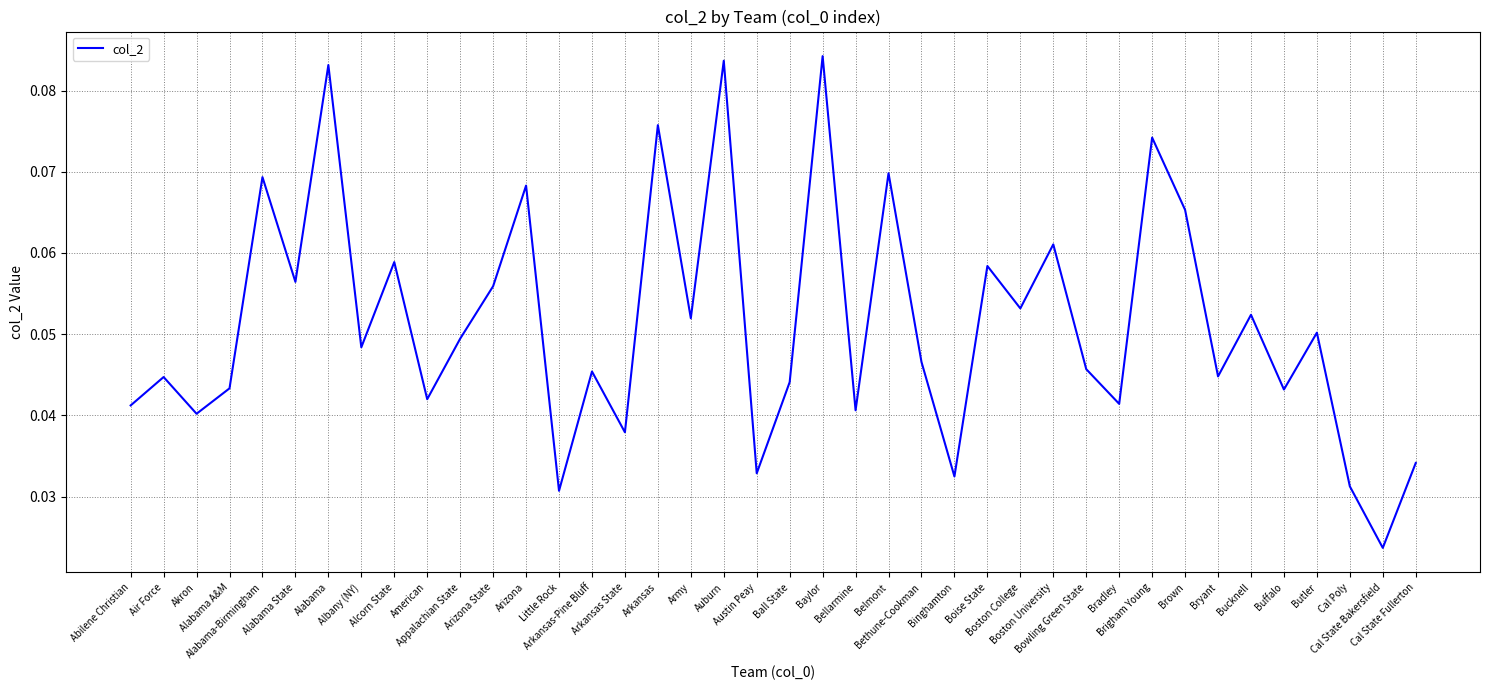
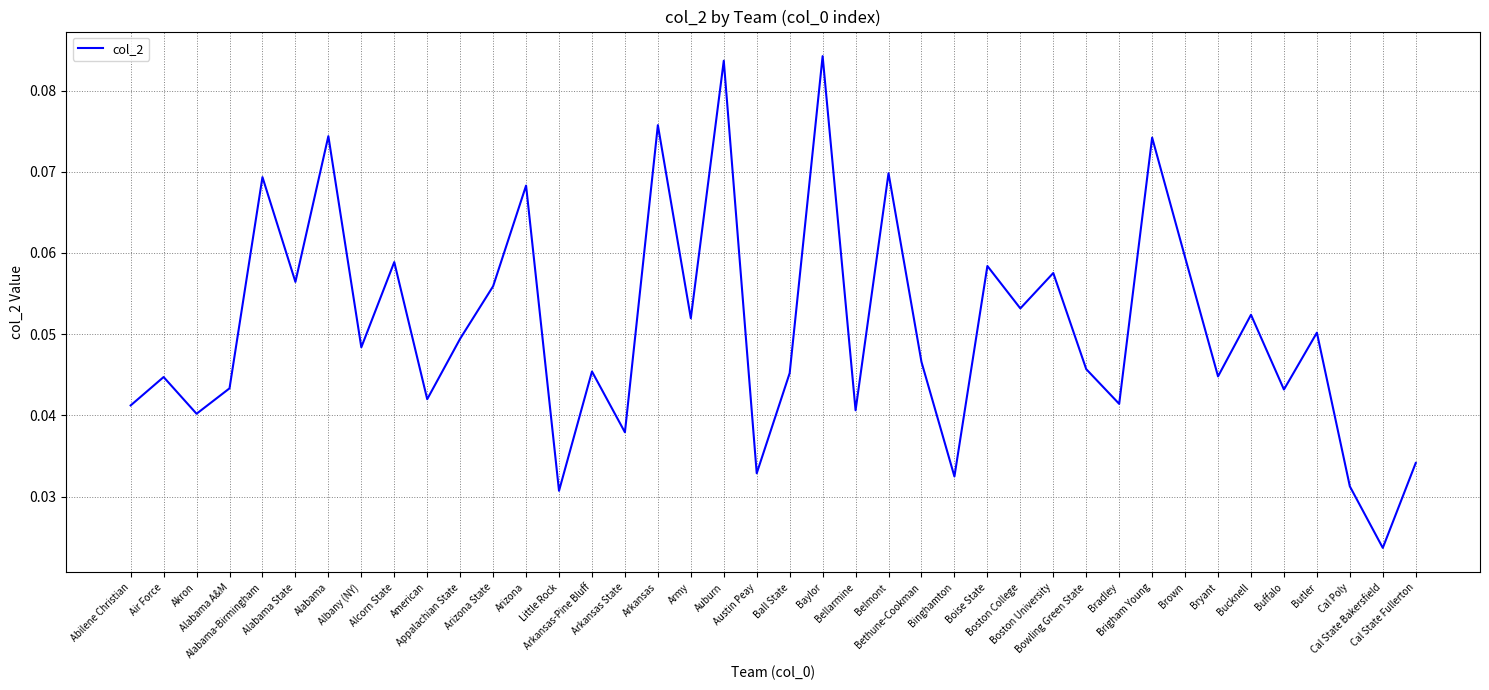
  {
    "Abilene Christian": 0.041,
    "Air Force": 0.045,
    "Akron": 0.040,
    "Alabama A&M": 0.043,
    "Alabama-Birmingham": 0.069,
    "Alabama State": 0.056,
-   "Alabama": 0.083,
+   "Alabama": 0.074,
    "Albany (NY)": 0.048,
    "Alcorn State": 0.059,
    "American": 0.042,
    "Appalachian State": 0.049,
    "Arizona State": 0.056,
    "Arizona": 0.068,
    "Little Rock": 0.031,
    "Arkansas-Pine Bluff": 0.045,
    "Arkansas State": 0.038,
    "Arkansas": 0.076,
    "Army": 0.052,
    "Auburn": 0.084,
    "Austin Peay": 0.033,
-   "Ball State": 0.044,
+   "Ball State": 0.045,
    "Baylor": 0.084,
    "Bellarmine": 0.041,
    "Belmont": 0.070,
    "Bethune-Cookman": 0.047,
    "Binghamton": 0.032,
    "Boise State": 0.058,
    "Boston College": 0.053,
-   "Boston University": 0.061,
+   "Boston University": 0.058,
    "Bowling Green State": 0.046,
    "Bradley": 0.041,
    "Brigham Young": 0.074,
-   "Brown": 0.065,
+   "Brown": 0.059,
    "Bryant": 0.045,
    "Bucknell": 0.052,
    "Buffalo": 0.043,
    "Butler": 0.050,
    "Cal Poly": 0.031,
    "Cal State Bakersfield": 0.024,
    "Cal State Fullerton": 0.034
  }
